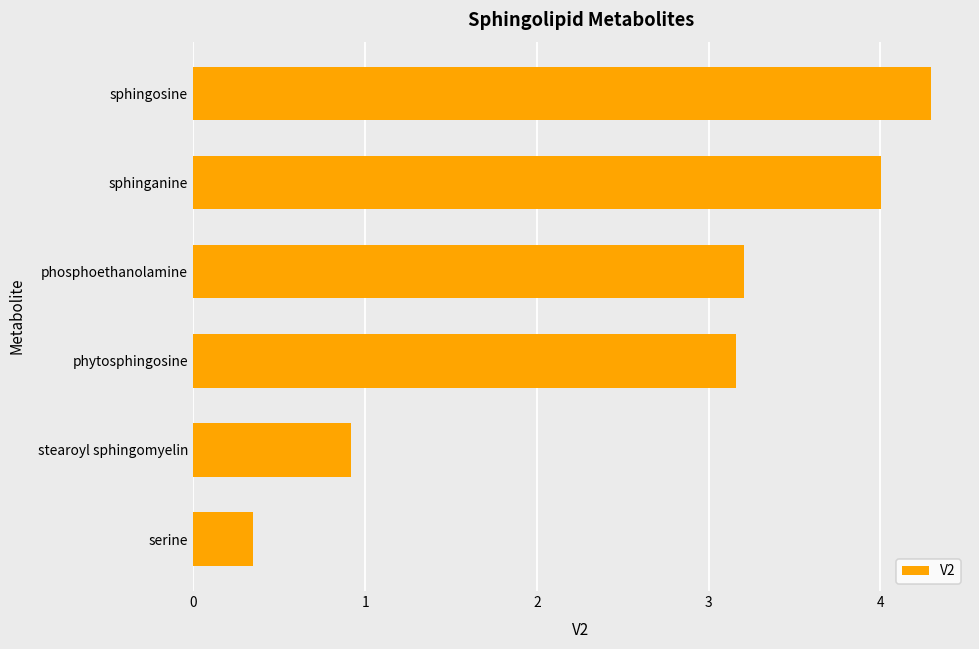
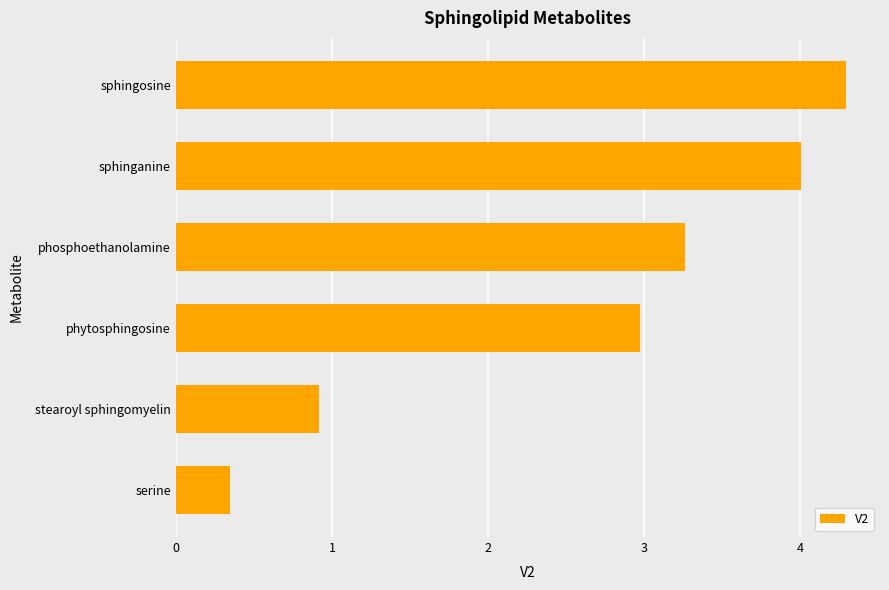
  {
    "sphingosine": 4.29,
    "sphinganine": 4.00,
-   "phosphoethanolamine": 3.20,
-   "phytosphingosine": 3.16,
+   "phosphoethanolamine": 3.26,
+   "phytosphingosine": 2.97,
    "stearoyl sphingomyelin": 0.92,
    "serine": 0.35
  }
